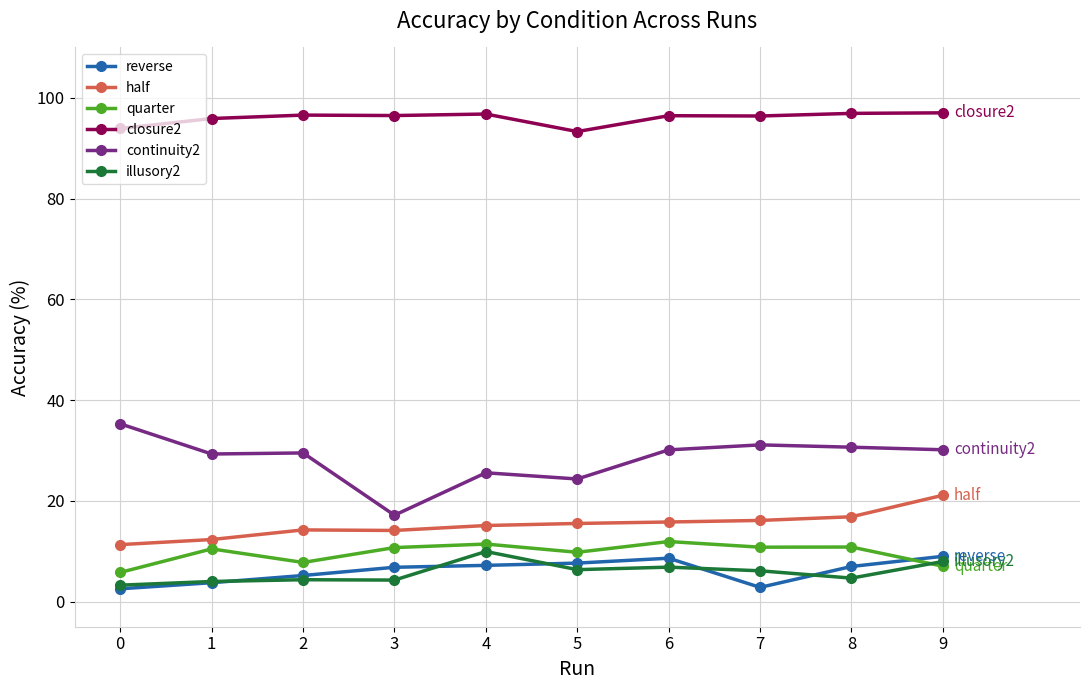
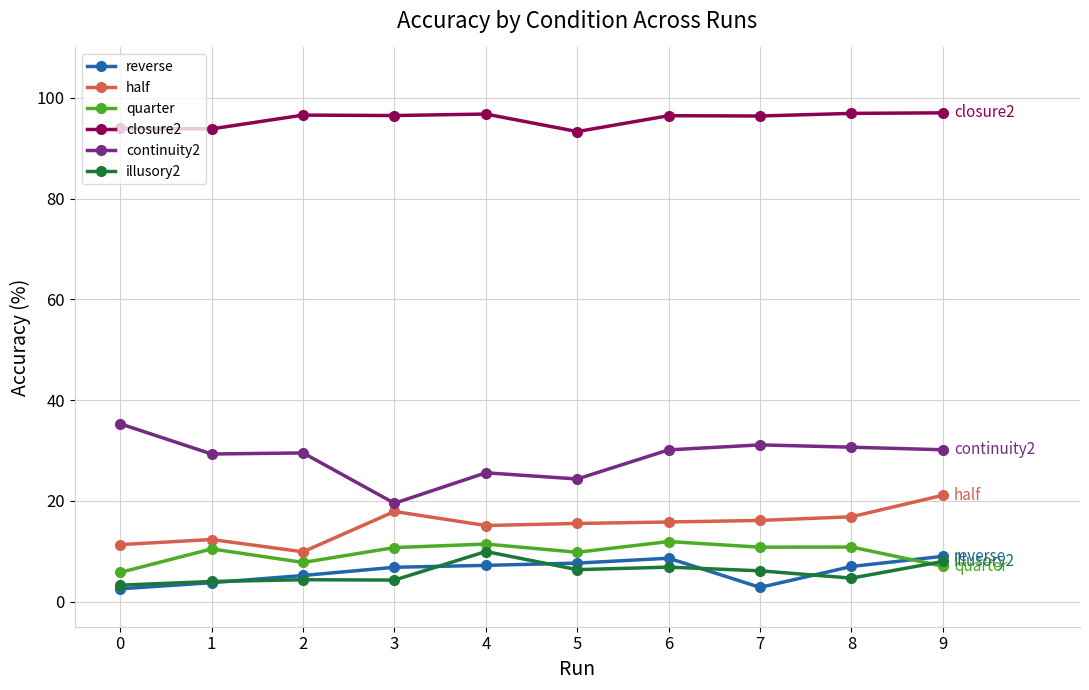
  {
    "reverse": {
      "0": 3,
      "2": 5,
      "3": 7,
      "4": 7,
      "5": 8,
      "6": 9,
      "7": 3,
      "8": 7,
      "9": 9
    },
    "half": {
      "0": 11,
      "1": 12,
-     "2": 14,
-     "3": 14,
+     "2": 10,
+     "3": 18,
      "4": 15,
      "5": 16,
      "6": 16,
      "7": 16,
      "8": 17,
      "9": 21
    },
    "quarter": {
      "0": 6,
      "1": 10,
      "2": 8,
      "3": 11,
      "4": 11,
      "5": 10,
      "6": 12,
      "7": 11,
      "8": 11,
      "9": 7
    },
    "closure2": {
-     "1": 96,
+     "1": 94,
      "2": 97,
      "3": 96,
      "4": 97,
      "5": 93,
      "6": 96,
      "7": 96,
      "8": 97,
      "9": 97
    },
    "continuity2": {
      "0": 35,
      "1": 29,
      "2": 30,
-     "3": 17,
+     "3": 20,
      "4": 26,
      "5": 24,
      "6": 30,
      "7": 31,
      "8": 31,
      "9": 30
    },
    "illusory2": {
      "0": 3,
      "2": 4,
      "3": 4,
      "4": 10,
      "5": 6,
      "6": 7,
      "7": 6,
      "8": 5,
      "9": 8
    }
  }
